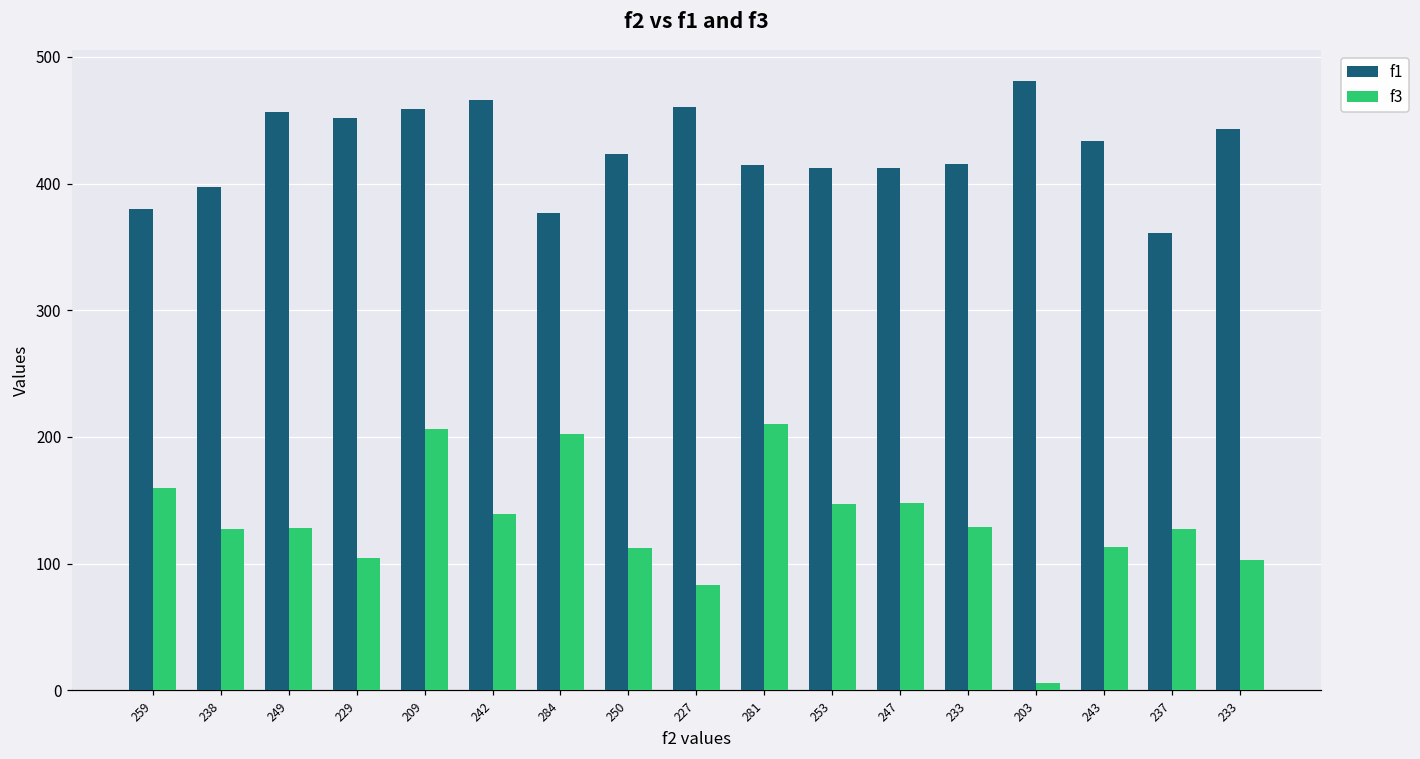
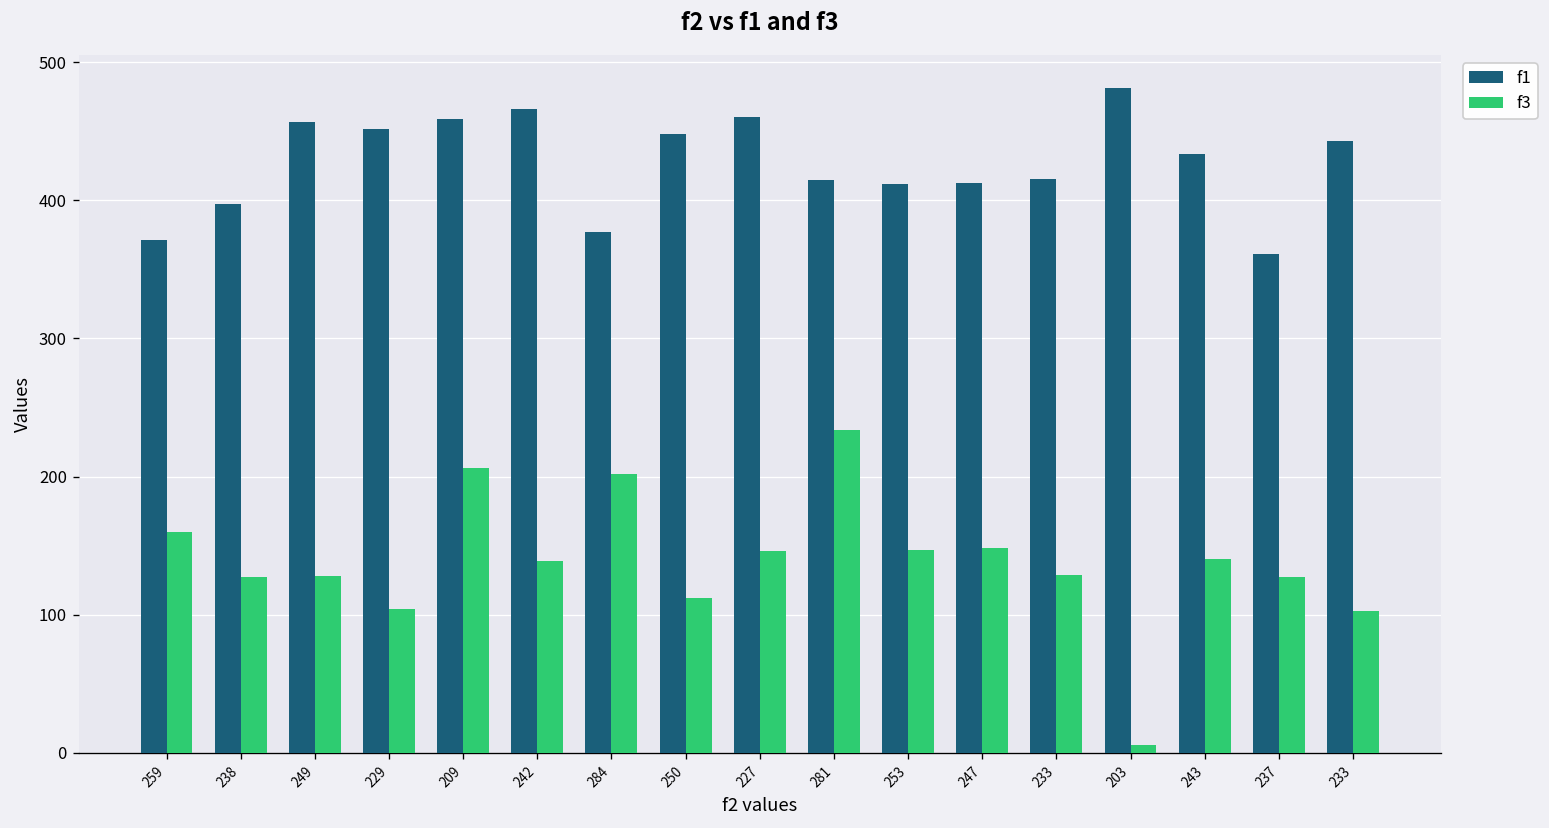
  {
    "f1": {
-     "259": 380,
+     "259": 371,
      "238": 397,
      "249": 457,
      "229": 452,
      "209": 459,
      "242": 466,
      "284": 377,
-     "250": 423,
+     "250": 448,
      "227": 460,
      "281": 415,
      "253": 412,
      "247": 413,
      "203": 481,
      "243": 433,
      "237": 361
    },
    "f3": {
      "259": 160,
      "238": 127,
      "249": 128,
      "229": 104,
      "209": 206,
      "242": 139,
      "284": 202,
      "250": 112,
-     "227": 83,
-     "281": 210,
+     "227": 146,
+     "281": 234,
      "253": 147,
      "247": 148,
      "203": 6,
-     "243": 113,
+     "243": 140,
      "237": 127
    }
  }
